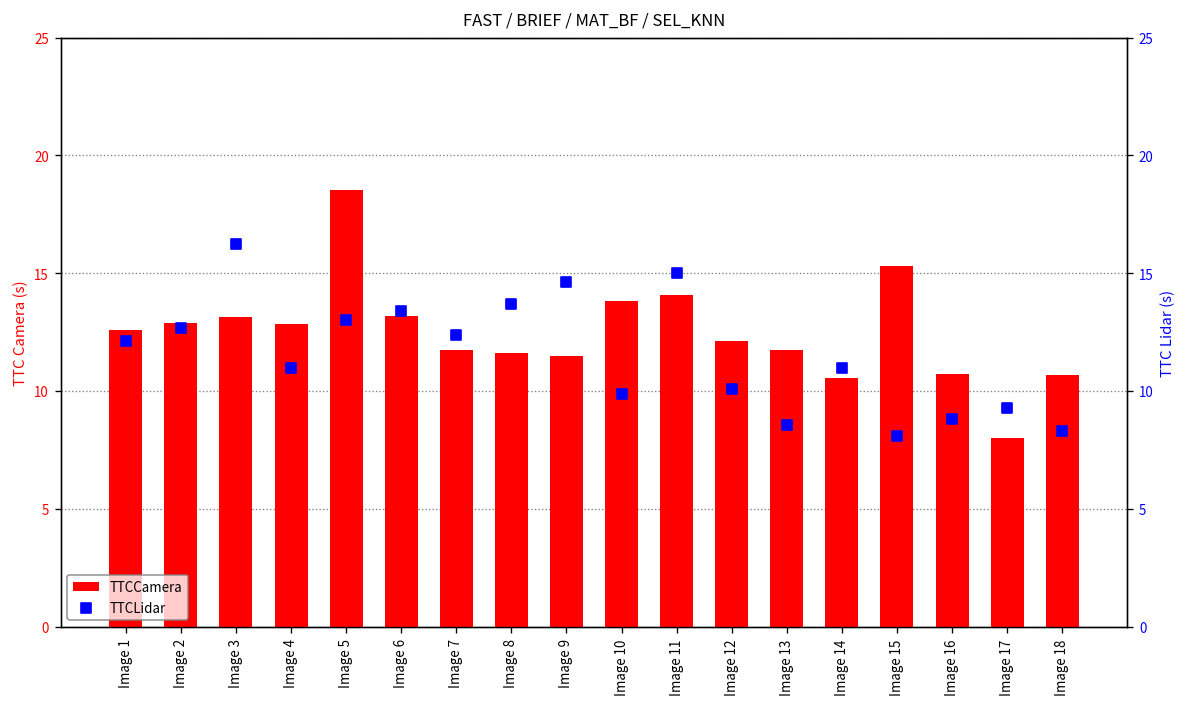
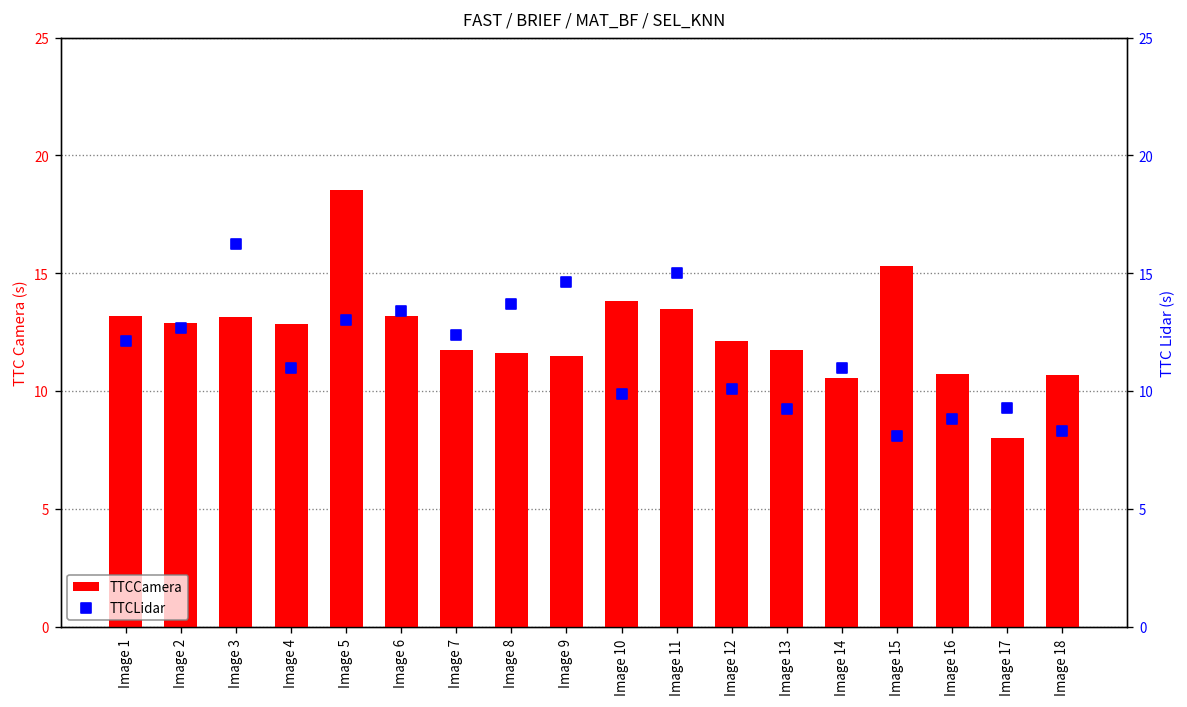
  {
    "TTCCamera": {
-     "Image 1": 12.6,
+     "Image 1": 13.2,
      "Image 2": 12.9,
      "Image 3": 13.1,
      "Image 4": 12.8,
      "Image 5": 18.5,
      "Image 6": 13.2,
      "Image 7": 11.8,
      "Image 8": 11.6,
      "Image 9": 11.5,
      "Image 10": 13.8,
-     "Image 11": 14.1,
+     "Image 11": 13.5,
      "Image 12": 12.1,
      "Image 13": 11.7,
      "Image 14": 10.6,
      "Image 15": 15.3,
      "Image 16": 10.7,
      "Image 17": 8.0,
      "Image 18": 10.7
    },
    "TTCLidar": {
-     "Image 13": 8.6
+     "Image 13": 9.2
    }
  }
